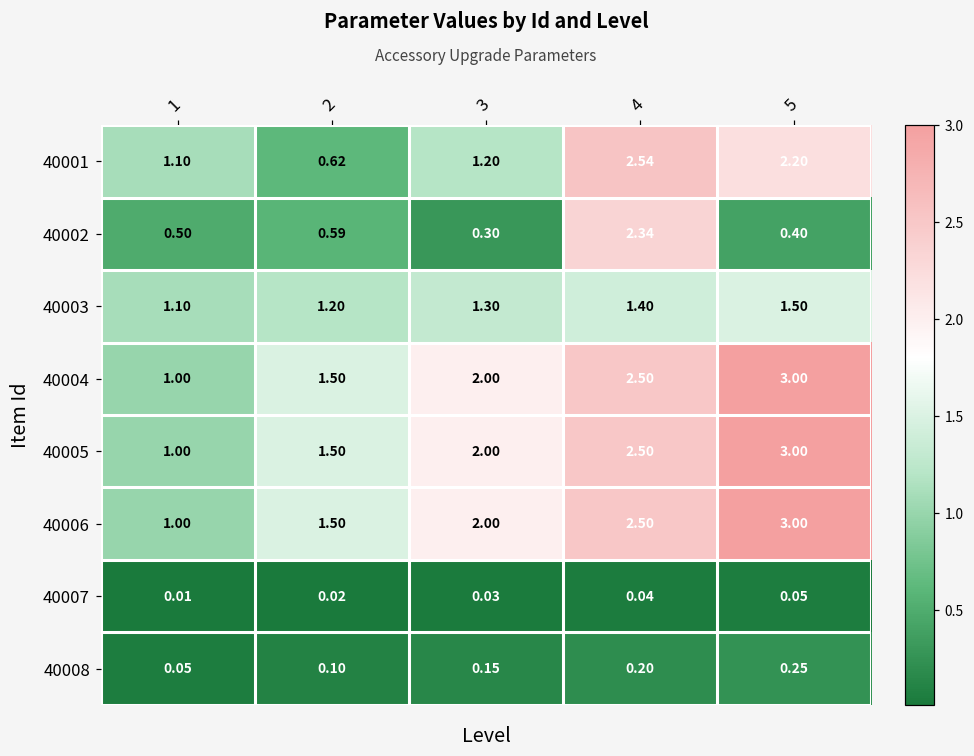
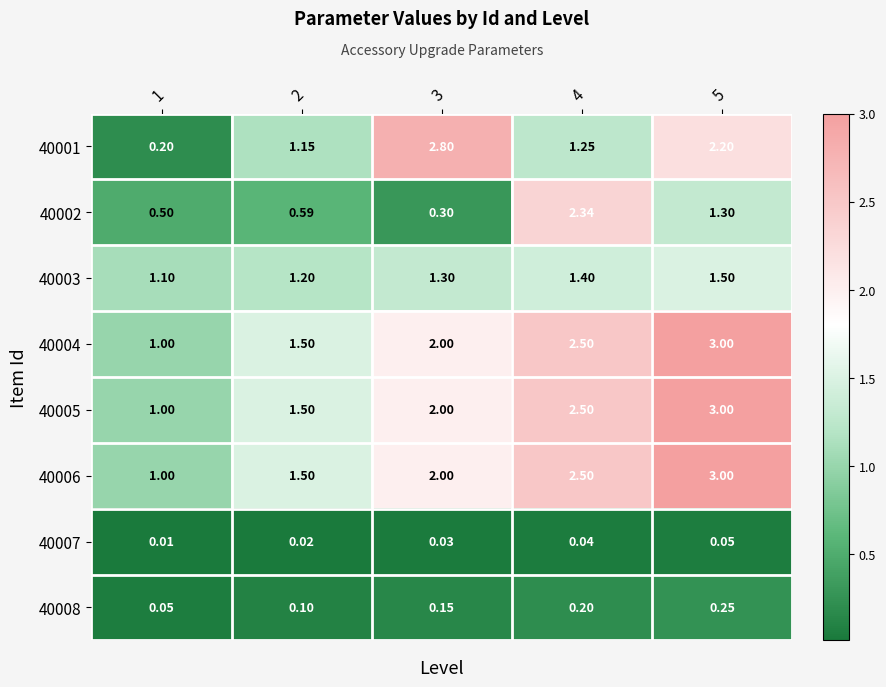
  {
    "40001": {
-     "1": 1.10,
-     "2": 0.62,
-     "3": 1.20,
-     "4": 2.54
+     "1": 0.20,
+     "2": 1.15,
+     "3": 2.80,
+     "4": 1.25
    },
    "40002": {
      "1": 0.50,
      "2": 0.59,
      "3": 0.30,
-     "5": 0.40
+     "5": 1.30
    },
    "40003": {
      "1": 1.10,
      "2": 1.20,
      "3": 1.30,
      "4": 1.40,
      "5": 1.50
    },
    "40004": {
      "1": 1.00,
      "2": 1.50,
      "3": 2.00,
      "4": 2.50,
      "5": 3.00
    },
    "40005": {
      "1": 1.00,
      "2": 1.50,
      "3": 2.00,
      "4": 2.50,
      "5": 3.00
    },
    "40006": {
      "1": 1.00,
      "2": 1.50,
      "3": 2.00,
      "4": 2.50,
      "5": 3.00
    },
    "40007": {
      "1": 0.01,
      "2": 0.02,
      "3": 0.03,
      "4": 0.04,
      "5": 0.05
    },
    "40008": {
      "1": 0.05,
      "2": 0.10,
      "3": 0.15,
      "4": 0.20,
      "5": 0.25
    }
  }
